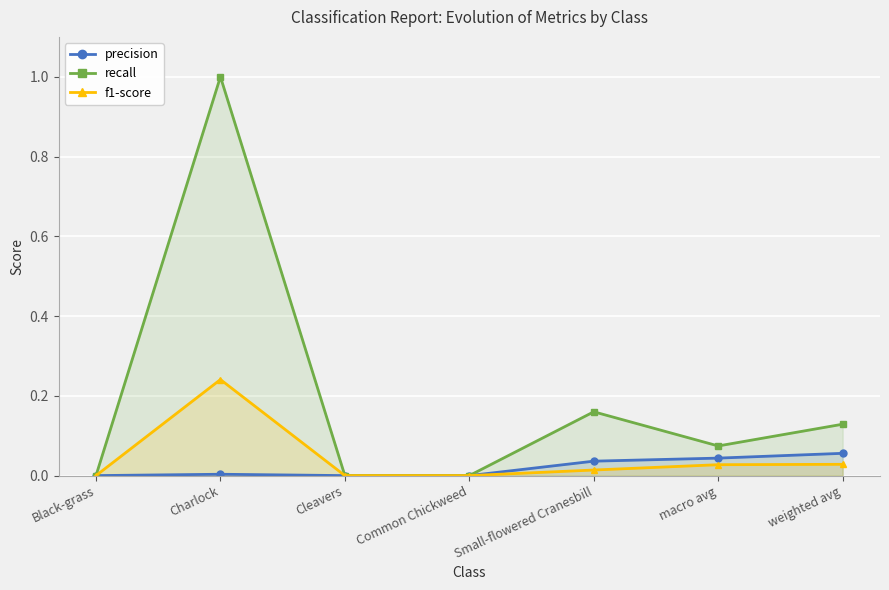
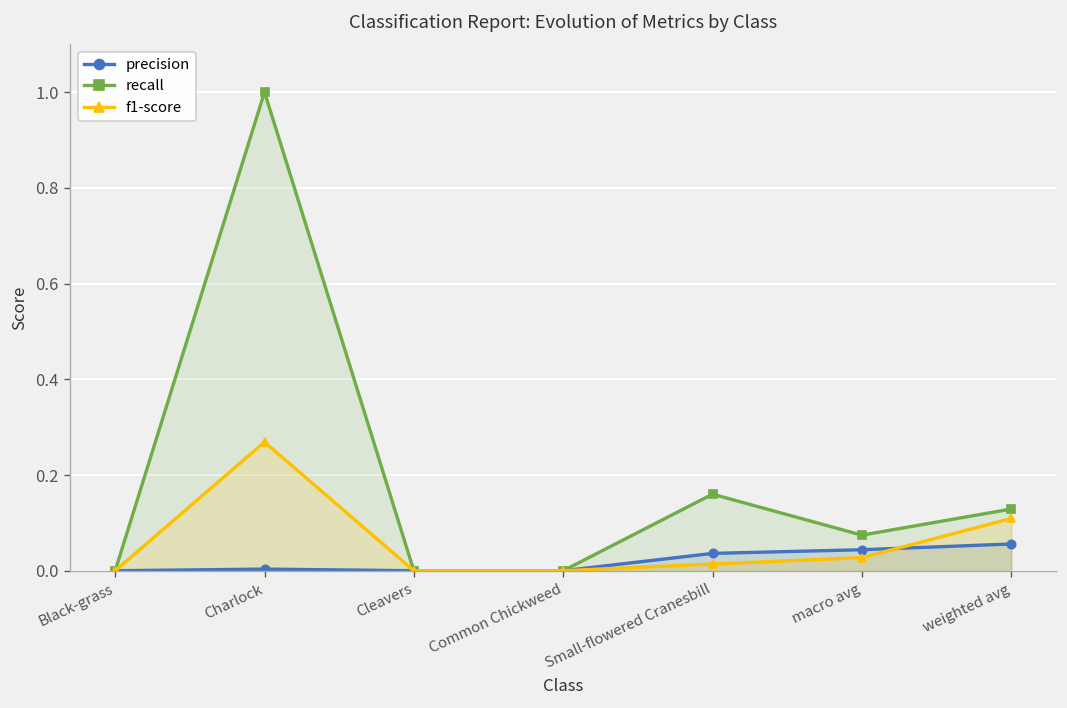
  {
    "precision": {
      "Charlock": 0.00,
      "Small-flowered Cranesbill": 0.04,
      "macro avg": 0.04,
      "weighted avg": 0.06
    },
    "recall": {
      "Charlock": 1.00,
      "Small-flowered Cranesbill": 0.16,
      "macro avg": 0.07,
      "weighted avg": 0.13
    },
    "f1-score": {
-     "Charlock": 0.24,
+     "Charlock": 0.27,
      "Small-flowered Cranesbill": 0.01,
      "macro avg": 0.03,
-     "weighted avg": 0.03
+     "weighted avg": 0.11
    }
  }
